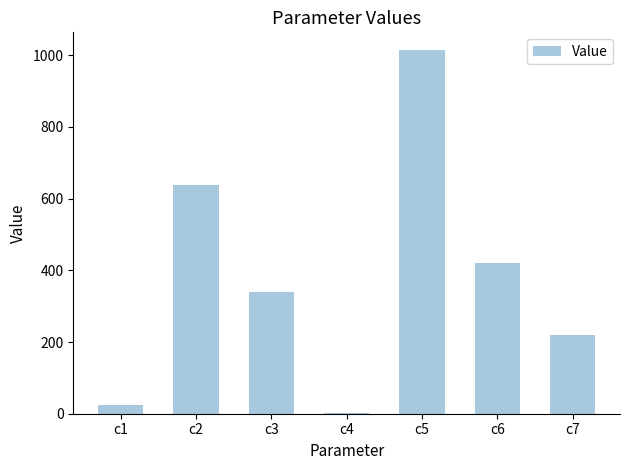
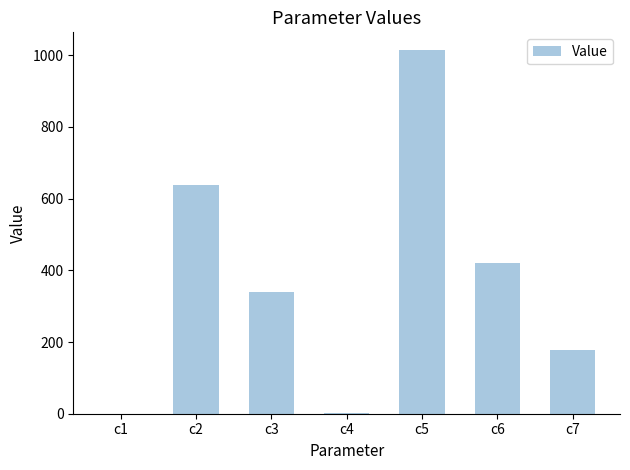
  {
-   "c1": 20,
+   "c1": 0,
    "c2": 640,
    "c3": 340,
    "c5": 1010,
    "c6": 420,
-   "c7": 220
+   "c7": 180
  }
